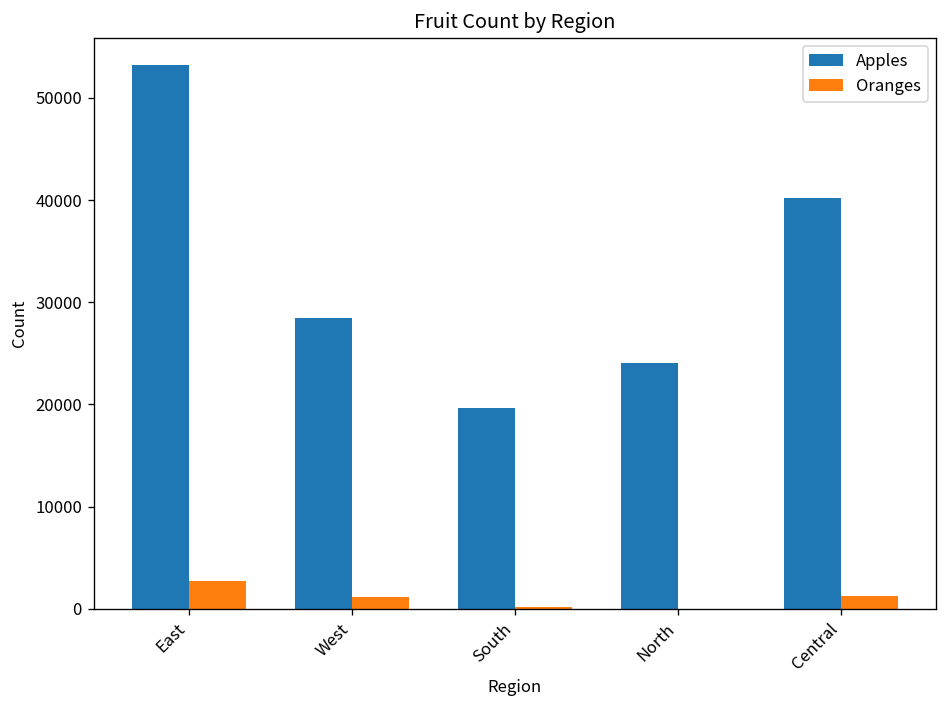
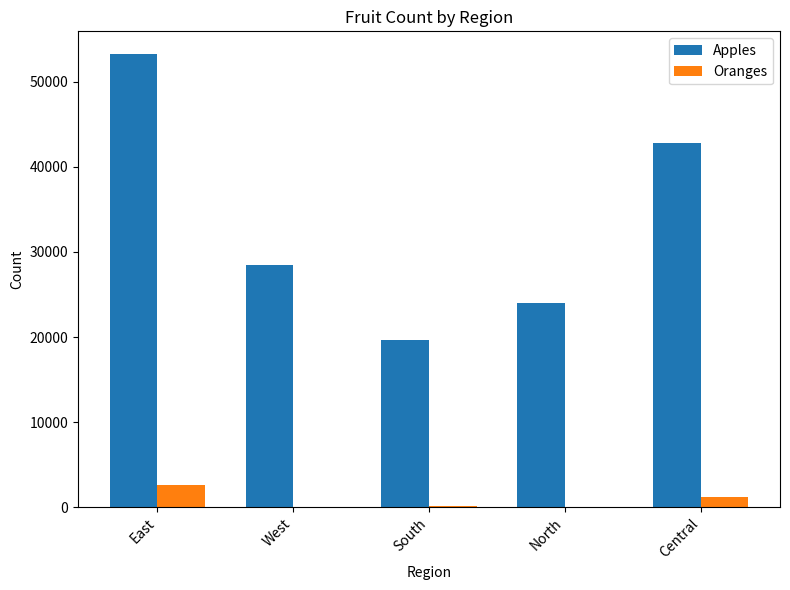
  {
    "Apples": {
      "East": 53000,
      "West": 28000,
      "South": 20000,
      "North": 24000,
-     "Central": 40000
+     "Central": 43000
    },
    "Oranges": {
      "East": 3000,
-     "West": 1000,
+     "West": 0,
      "North": 0,
      "Central": 1000
    }
  }
